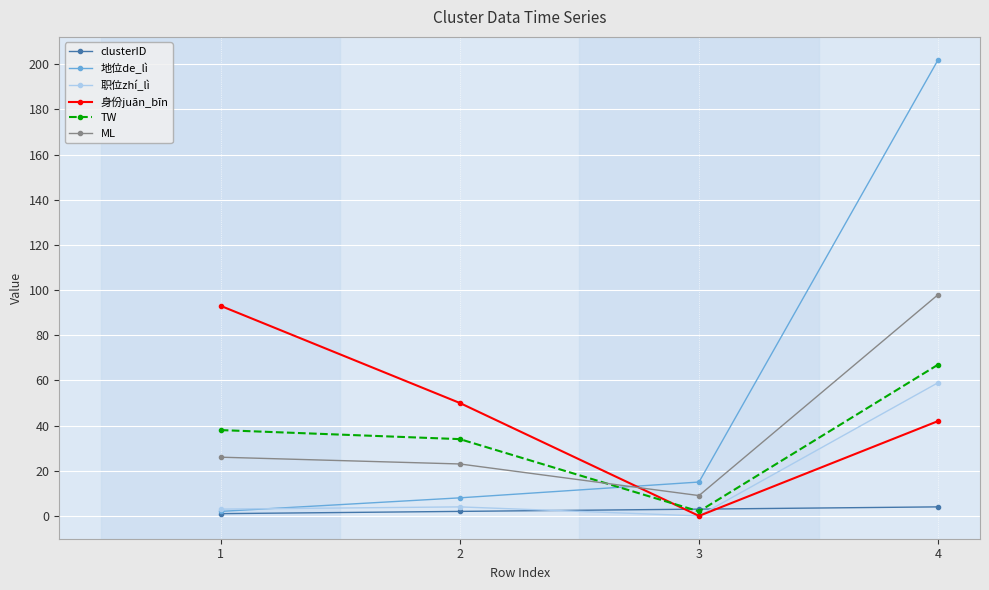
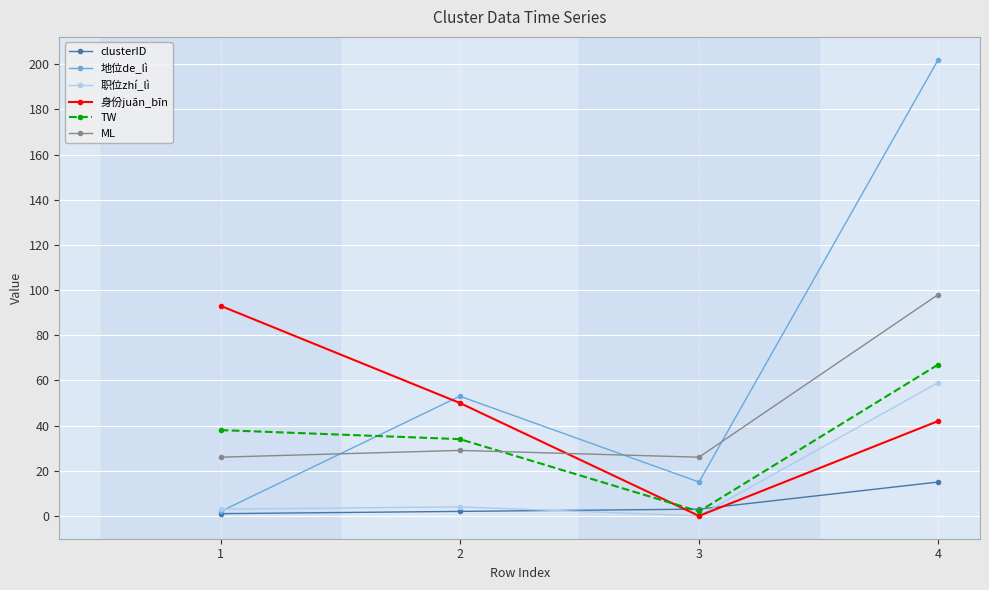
  {
    "clusterID": {
      "2": 2,
-     "4": 4
+     "4": 15
    },
    "地位de_lì": {
-     "2": 8,
+     "2": 53,
      "3": 15,
      "4": 202
    },
    "职位zhí_lì": {
      "2": 4,
      "4": 59
    },
    "身份juān_bīn": {
      "1": 93,
      "2": 50,
      "4": 42
    },
    "TW": {
      "1": 38,
      "2": 34,
      "4": 67
    },
    "ML": {
      "1": 26,
-     "2": 23,
-     "3": 9,
+     "2": 29,
+     "3": 26,
      "4": 98
    }
  }
